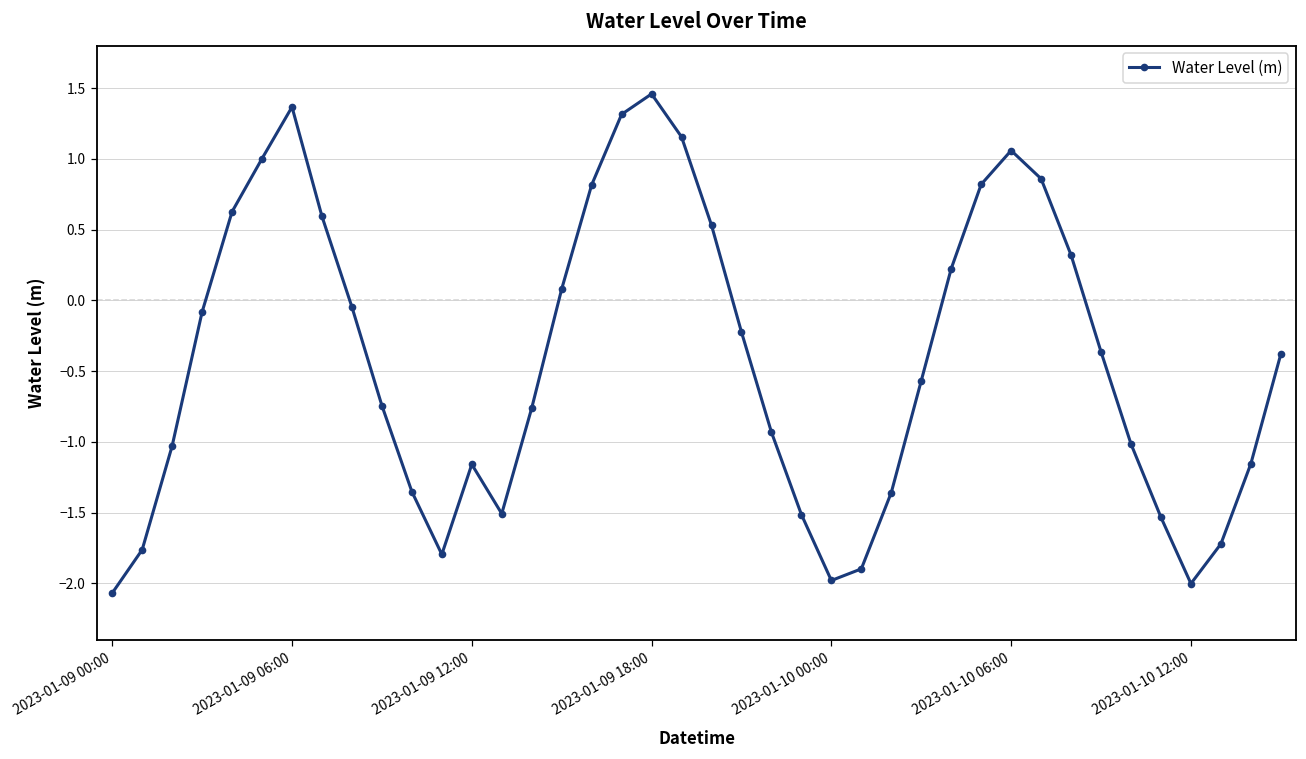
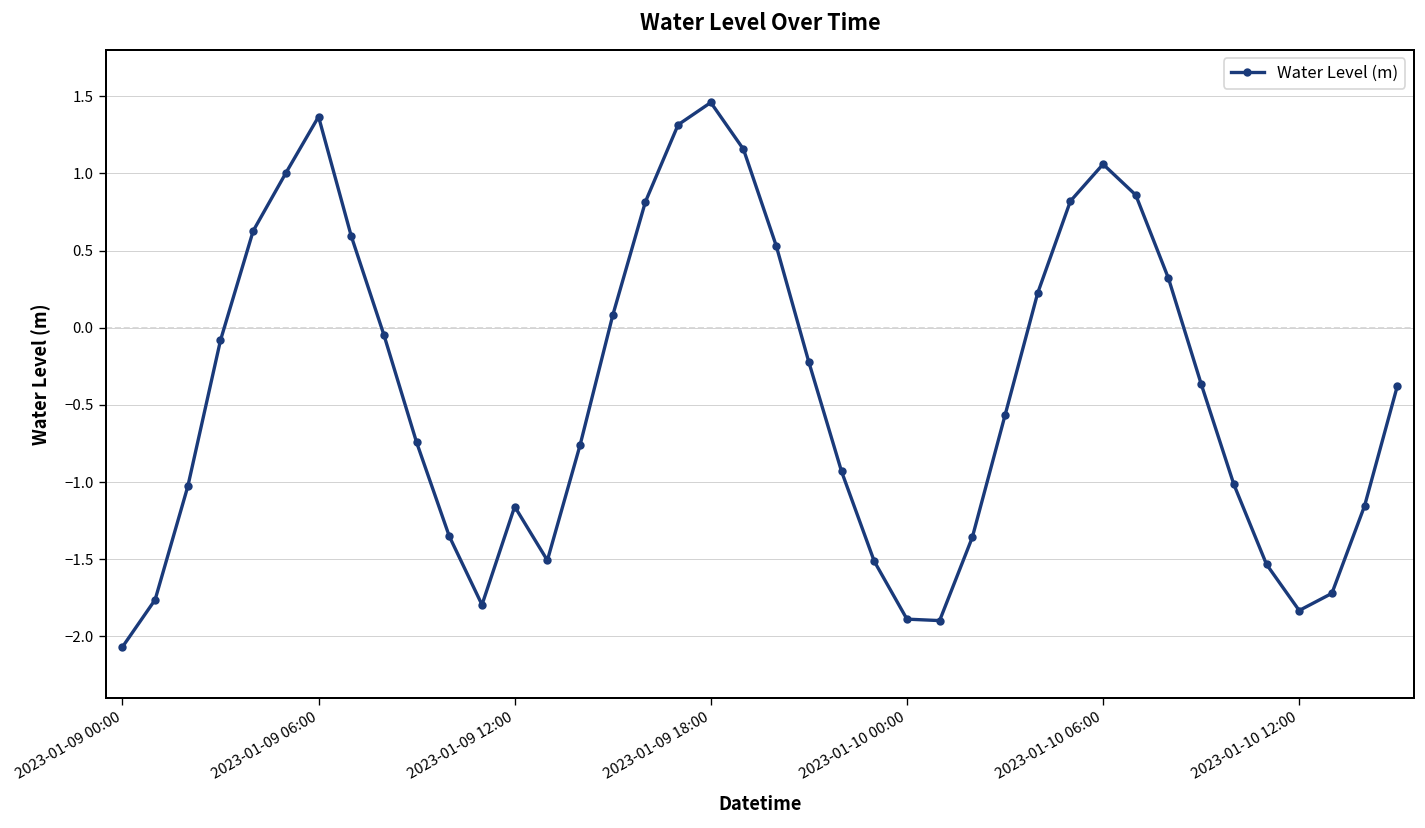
  {
    "2023-01-09 00:00": -2.07,
    "2023-01-09 06:00": 1.37,
    "2023-01-09 12:00": -1.16,
    "2023-01-09 18:00": 1.46,
-   "2023-01-10 00:00": -1.98,
+   "2023-01-10 00:00": -1.89,
    "2023-01-10 06:00": 1.06,
-   "2023-01-10 12:00": -2.00
+   "2023-01-10 12:00": -1.83
  }
